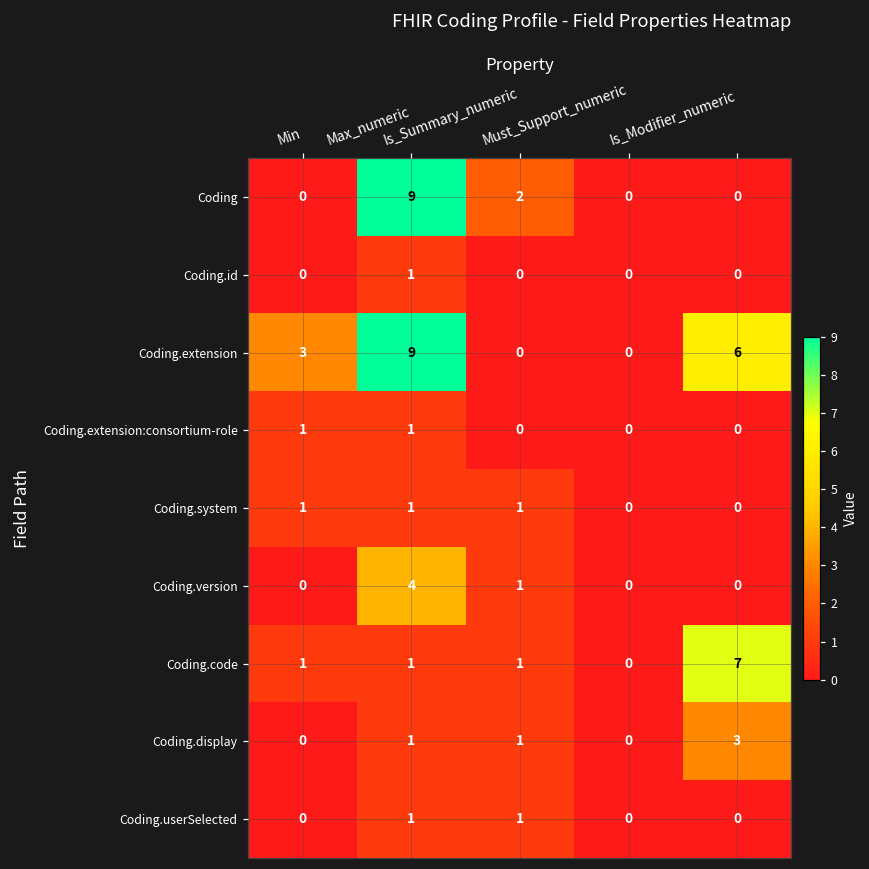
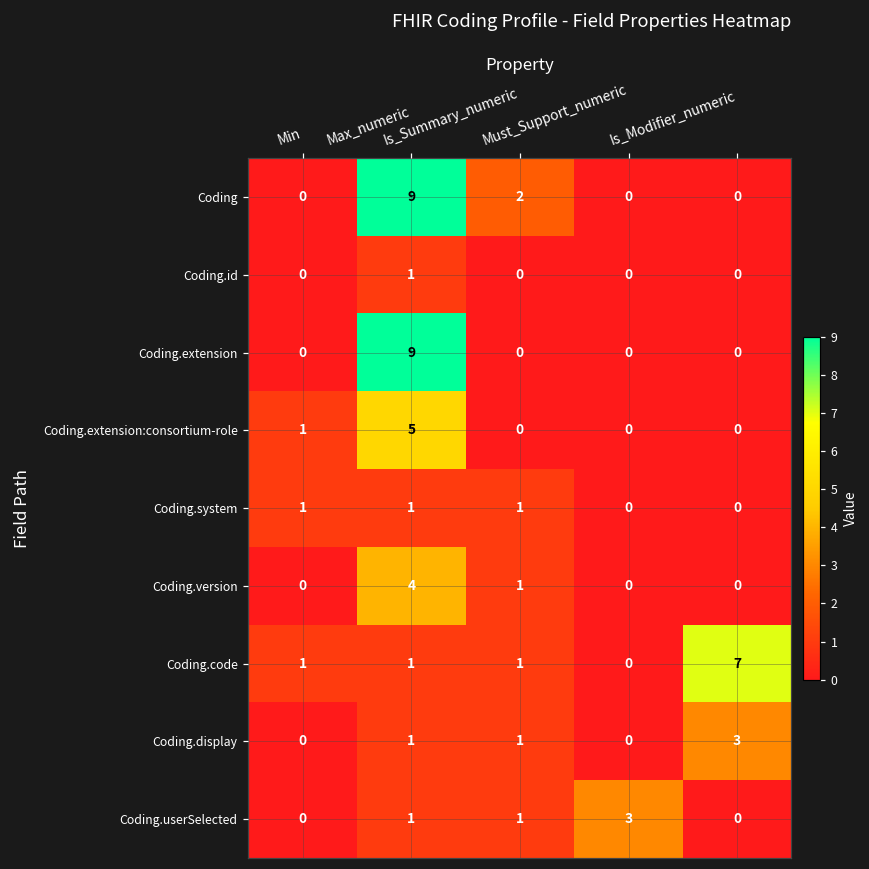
  {
    "Coding": {
      "Min": 0,
      "Max_numeric": 9,
      "Is_Summary_numeric": 2,
      "Must_Support_numeric": 0,
      "Is_Modifier_numeric": 0
    },
    "Coding.id": {
      "Min": 0,
      "Max_numeric": 1,
      "Is_Summary_numeric": 0,
      "Must_Support_numeric": 0,
      "Is_Modifier_numeric": 0
    },
    "Coding.extension": {
-     "Min": 3,
+     "Min": 0,
      "Max_numeric": 9,
      "Is_Summary_numeric": 0,
      "Must_Support_numeric": 0,
-     "Is_Modifier_numeric": 6
+     "Is_Modifier_numeric": 0
    },
    "Coding.extension:consortium-role": {
      "Min": 1,
-     "Max_numeric": 1,
+     "Max_numeric": 5,
      "Is_Summary_numeric": 0,
      "Must_Support_numeric": 0,
      "Is_Modifier_numeric": 0
    },
    "Coding.system": {
      "Min": 1,
      "Max_numeric": 1,
      "Is_Summary_numeric": 1,
      "Must_Support_numeric": 0,
      "Is_Modifier_numeric": 0
    },
    "Coding.version": {
      "Min": 0,
      "Max_numeric": 4,
      "Is_Summary_numeric": 1,
      "Must_Support_numeric": 0,
      "Is_Modifier_numeric": 0
    },
    "Coding.code": {
      "Min": 1,
      "Max_numeric": 1,
      "Is_Summary_numeric": 1,
      "Must_Support_numeric": 0,
      "Is_Modifier_numeric": 7
    },
    "Coding.display": {
      "Min": 0,
      "Max_numeric": 1,
      "Is_Summary_numeric": 1,
      "Must_Support_numeric": 0,
      "Is_Modifier_numeric": 3
    },
    "Coding.userSelected": {
      "Min": 0,
      "Max_numeric": 1,
      "Is_Summary_numeric": 1,
-     "Must_Support_numeric": 0,
+     "Must_Support_numeric": 3,
      "Is_Modifier_numeric": 0
    }
  }
